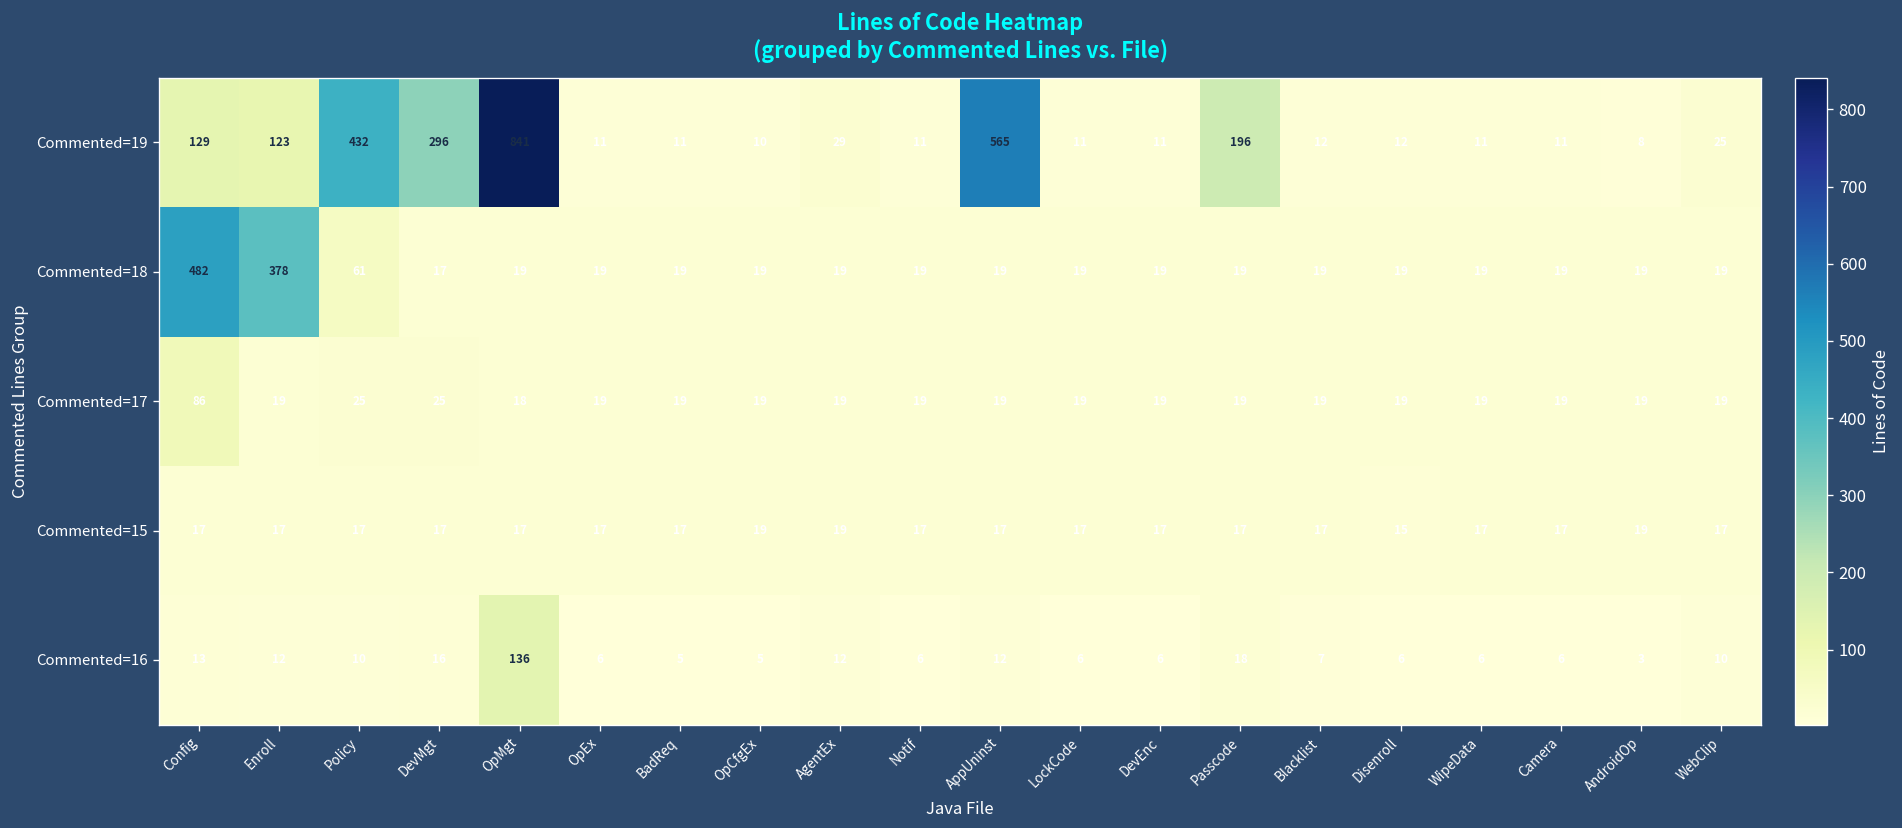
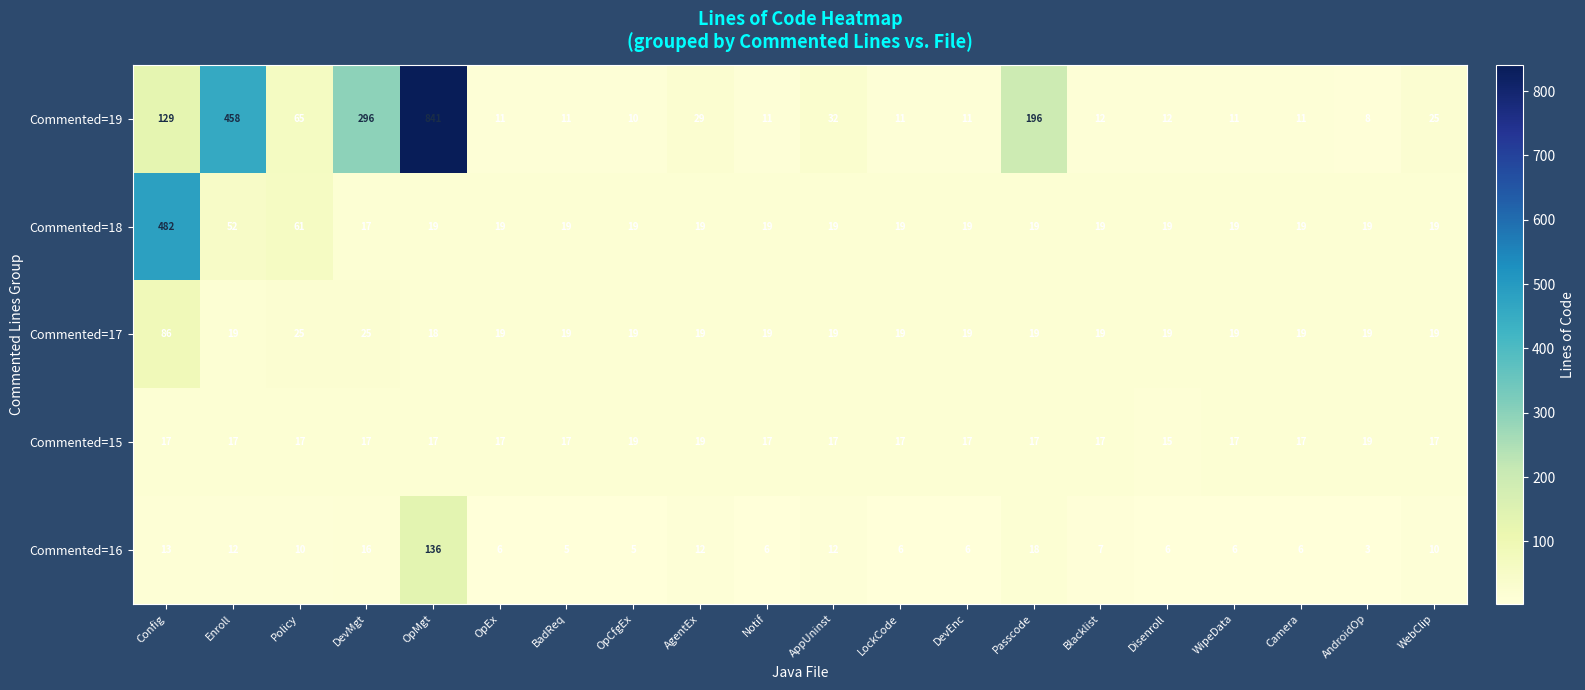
  {
    "Commented=19": {
      "Config": 129,
-     "Enroll": 123,
-     "Policy": 432,
+     "Enroll": 458,
+     "Policy": 65,
      "DevMgt": 296,
-     "AppUninst": 565,
+     "AppUninst": 32,
      "Passcode": 196
    },
    "Commented=18": {
      "Config": 482,
-     "Enroll": 378,
+     "Enroll": 52,
      "Policy": 61
    },
    "Commented=17": {
      "Config": 86
    },
    "Commented=16": {
      "OpMgt": 136
    }
  }
